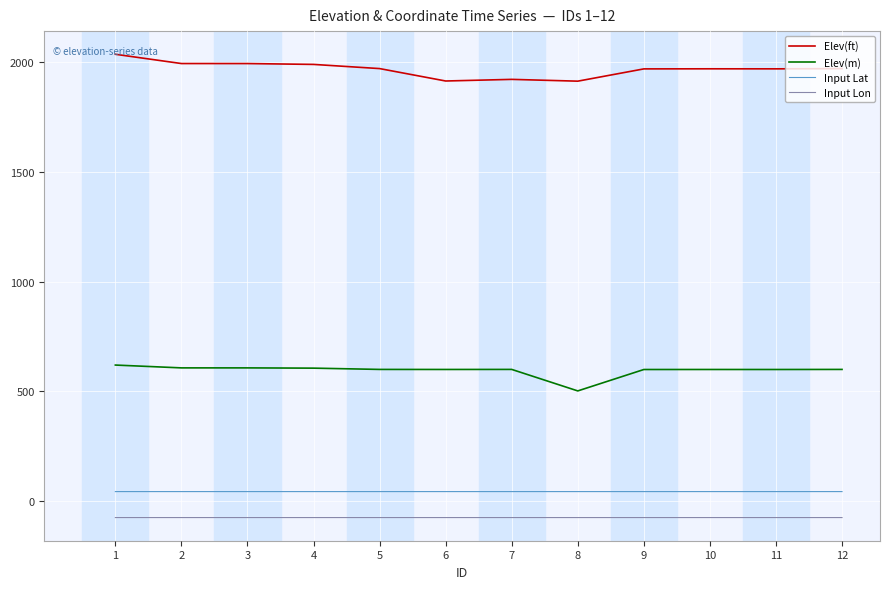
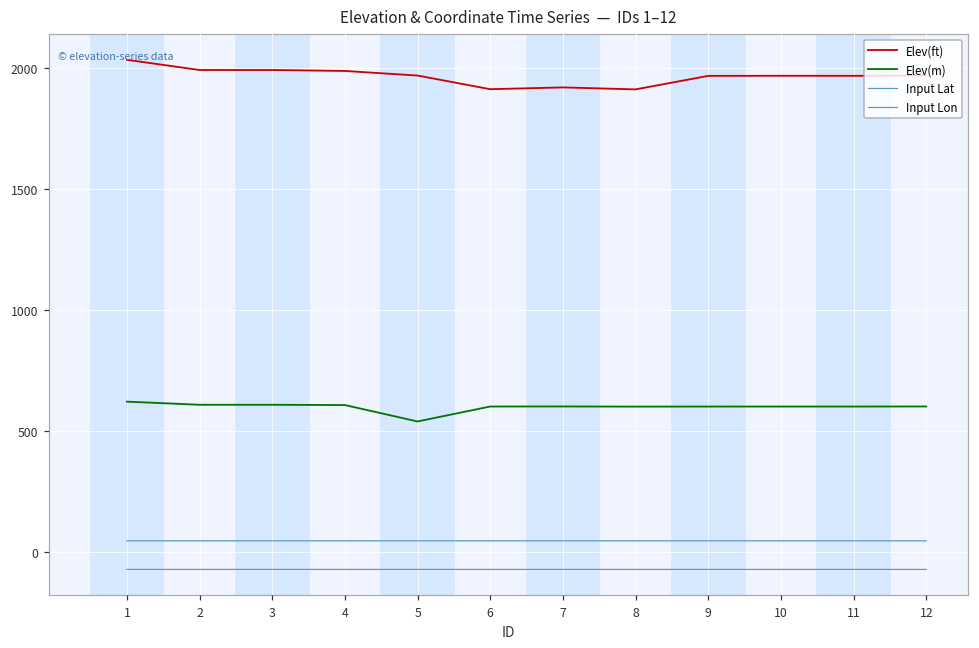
  {
    "Elev(ft)": {
      "1": 2030,
      "2": 1990,
      "3": 1990,
      "4": 1990,
      "5": 1970,
      "6": 1910,
      "7": 1920,
      "8": 1910,
      "9": 1970,
      "10": 1970,
      "11": 1970
    },
    "Elev(m)": {
      "1": 620,
      "2": 610,
      "3": 610,
      "4": 610,
-     "5": 600,
+     "5": 540,
      "6": 600,
      "7": 600,
-     "8": 500,
+     "8": 600,
      "9": 600,
      "10": 600,
      "11": 600,
      "12": 600
    },
    "Input Lat": {
      "1": 40,
      "2": 40,
      "3": 40,
      "4": 40,
      "5": 40,
      "6": 40,
      "7": 40,
      "8": 40,
      "9": 40,
      "10": 40,
      "11": 40,
      "12": 40
    },
    "Input Lon": {
      "1": -70,
      "2": -70,
      "3": -70,
      "4": -70,
      "5": -70,
      "6": -70,
      "7": -70,
      "8": -70,
      "9": -70,
      "10": -70,
      "11": -70,
      "12": -70
    }
  }
